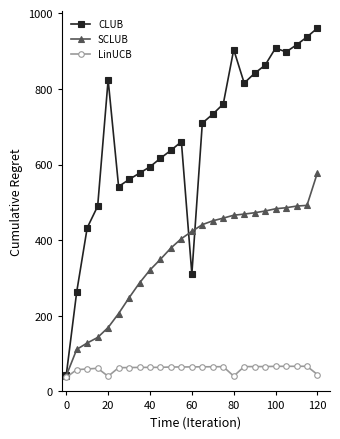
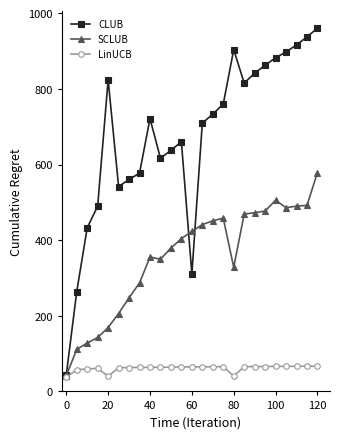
  {
    "CLUB": {
      "20": 820,
-     "40": 590,
+     "40": 720,
      "60": 310,
      "80": 900,
-     "100": 910,
+     "100": 880,
      "120": 960
    },
    "SCLUB": {
      "20": 170,
-     "40": 320,
+     "40": 360,
      "60": 420,
-     "80": 470,
-     "100": 480,
+     "80": 330,
+     "100": 510,
      "120": 580
    },
    "LinUCB": {
      "20": 40,
      "40": 60,
      "60": 60,
      "80": 40,
      "100": 70,
-     "120": 40
+     "120": 70
    }
  }
